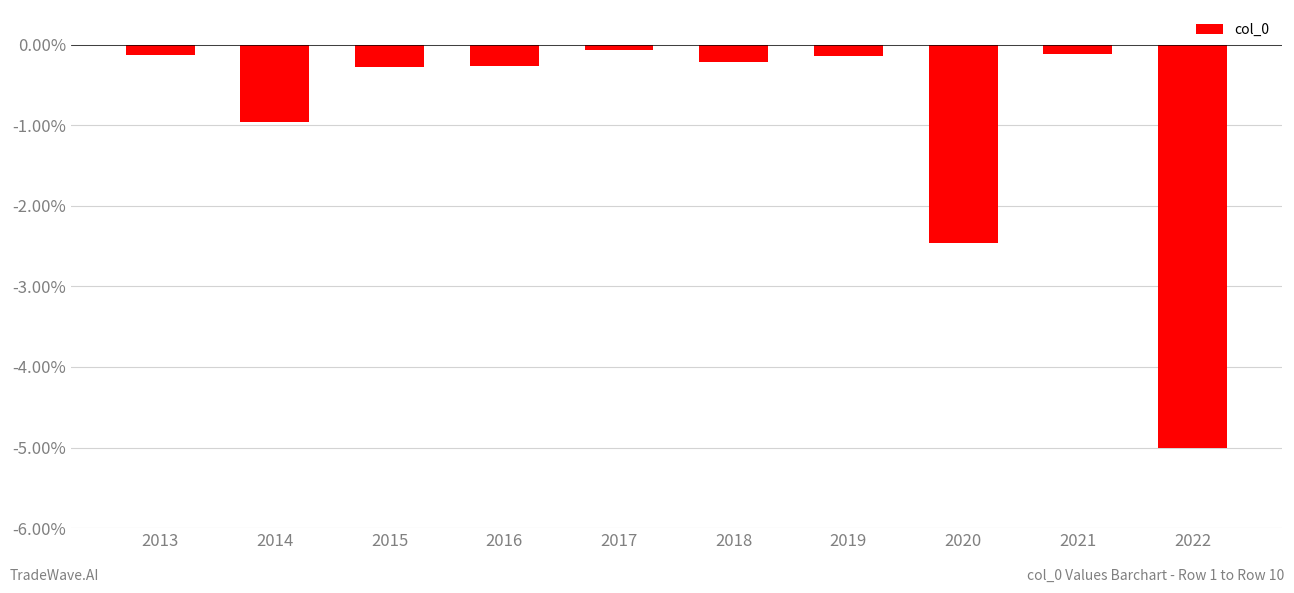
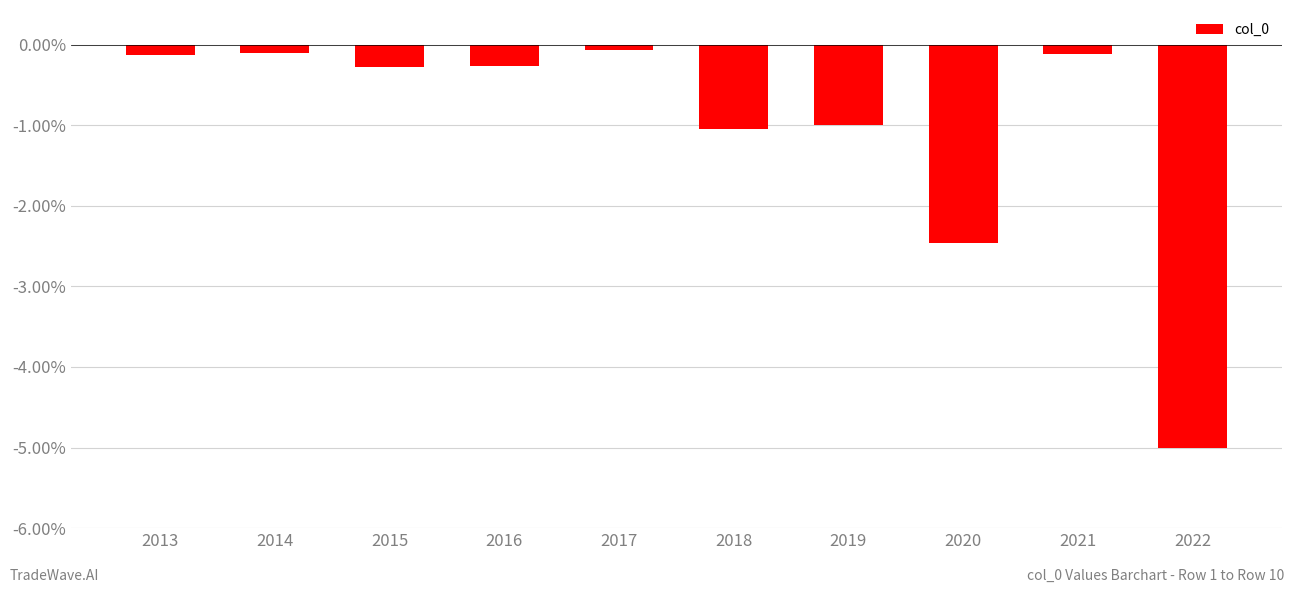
  {
    "2013": "-0.1%",
-   "2014": "-1.0%",
+   "2014": "-0.1%",
    "2015": "-0.3%",
    "2016": "-0.3%",
    "2017": "-0.1%",
-   "2018": "-0.2%",
-   "2019": "-0.1%",
+   "2018": "-1.0%",
+   "2019": "-1.0%",
    "2020": "-2.5%",
    "2021": "-0.1%",
    "2022": "-5.0%"
  }
